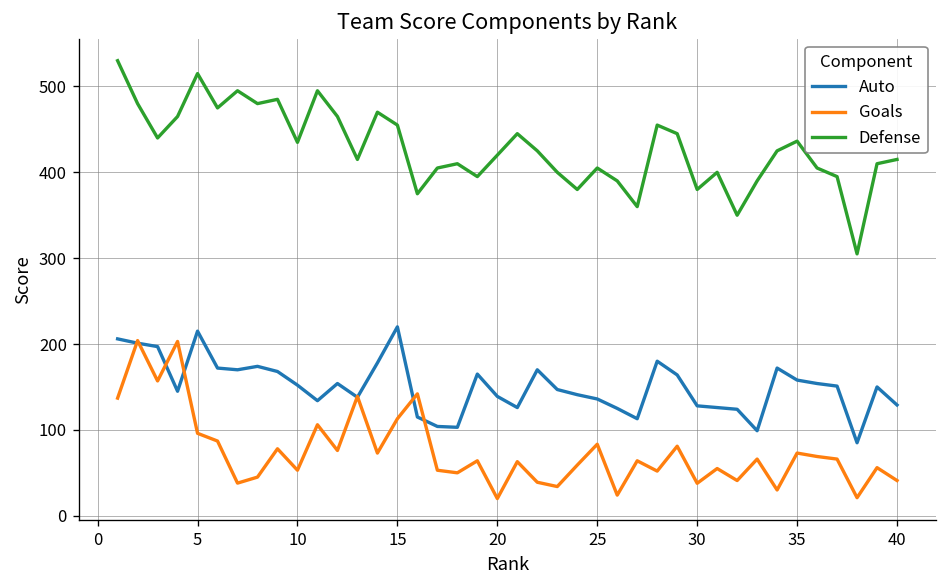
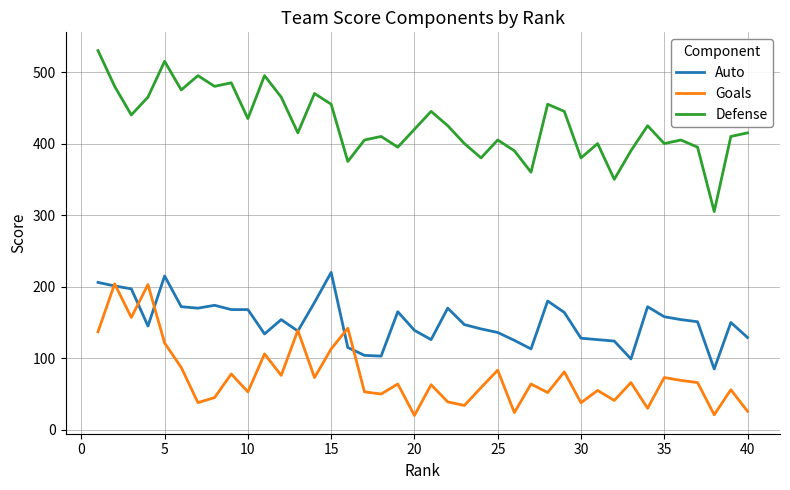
  {
    "Auto": {
      "5": 220,
-     "10": 150,
+     "10": 170,
      "15": 220,
      "20": 140,
      "25": 140,
      "30": 130,
      "35": 160,
      "40": 130
    },
    "Goals": {
-     "5": 100,
+     "5": 120,
      "10": 50,
      "15": 110,
      "20": 20,
      "25": 80,
      "30": 40,
      "35": 70,
-     "40": 40
+     "40": 30
    },
    "Defense": {
      "5": 520,
      "10": 430,
      "15": 460,
      "20": 420,
      "25": 410,
      "30": 380,
-     "35": 440,
+     "35": 400,
      "40": 420
    }
  }
